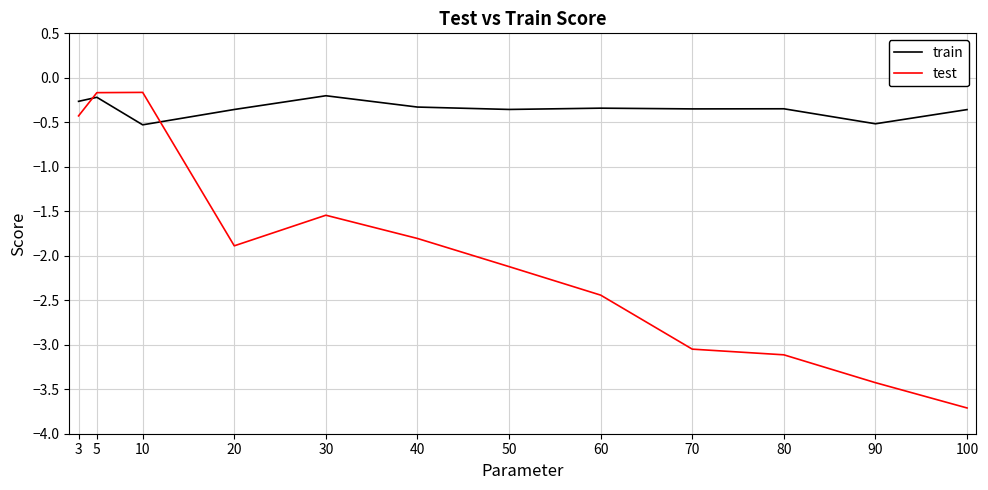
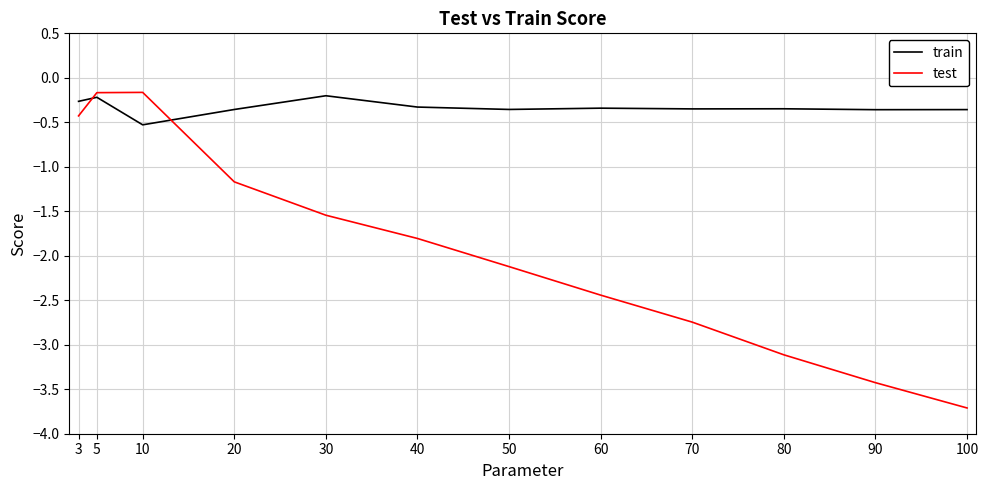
  {
    "train": {
      "3": -0.3,
      "5": -0.2,
      "10": -0.5,
      "20": -0.4,
      "30": -0.2,
      "40": -0.3,
      "50": -0.4,
      "60": -0.3,
      "70": -0.3,
      "80": -0.3,
-     "90": -0.5,
+     "90": -0.4,
      "100": -0.4
    },
    "test": {
      "3": -0.4,
      "5": -0.2,
      "10": -0.2,
-     "20": -1.9,
+     "20": -1.2,
      "30": -1.5,
      "40": -1.8,
      "50": -2.1,
      "60": -2.4,
-     "70": -3.0,
+     "70": -2.7,
      "80": -3.1,
      "90": -3.4,
      "100": -3.7
    }
  }
